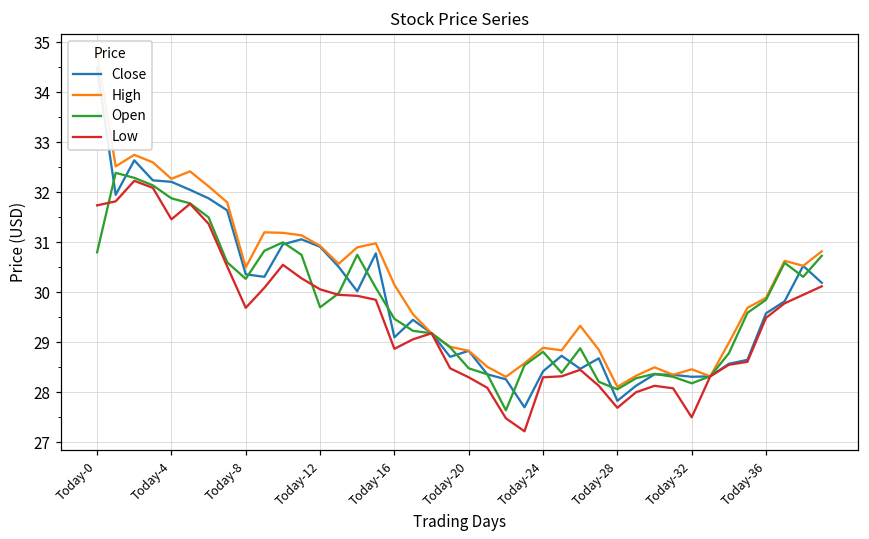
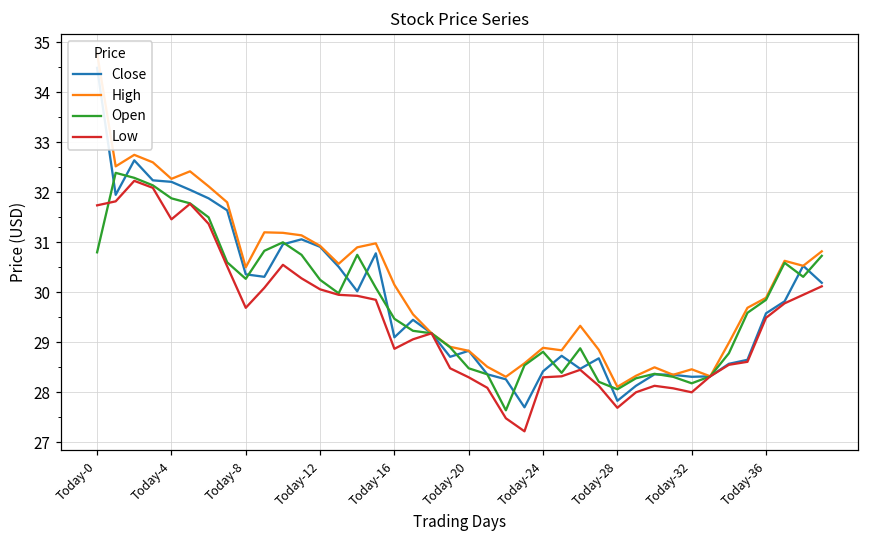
  {
    "Close": {
      "Today-4": 32.2,
      "Today-8": 30.4,
      "Today-16": 29.1,
      "Today-24": 28.4,
      "Today-28": 27.8,
      "Today-32": 28.3,
      "Today-36": 29.6
    },
    "High": {
      "Today-4": 32.3,
      "Today-8": 30.5,
      "Today-16": 30.2,
      "Today-24": 28.9,
      "Today-32": 28.5
    },
    "Open": {
      "Today-0": 30.8,
      "Today-4": 31.9,
      "Today-8": 30.3,
-     "Today-12": 29.7,
+     "Today-12": 30.3,
      "Today-16": 29.5,
      "Today-20": 28.5,
      "Today-24": 28.8,
      "Today-32": 28.2
    },
    "Low": {
      "Today-0": 31.7,
      "Today-4": 31.5,
      "Today-8": 29.7,
      "Today-12": 30.1,
      "Today-16": 28.9,
      "Today-20": 28.3,
      "Today-24": 28.3,
      "Today-28": 27.7,
-     "Today-32": 27.5,
+     "Today-32": 28.0,
      "Today-36": 29.5
    }
  }
